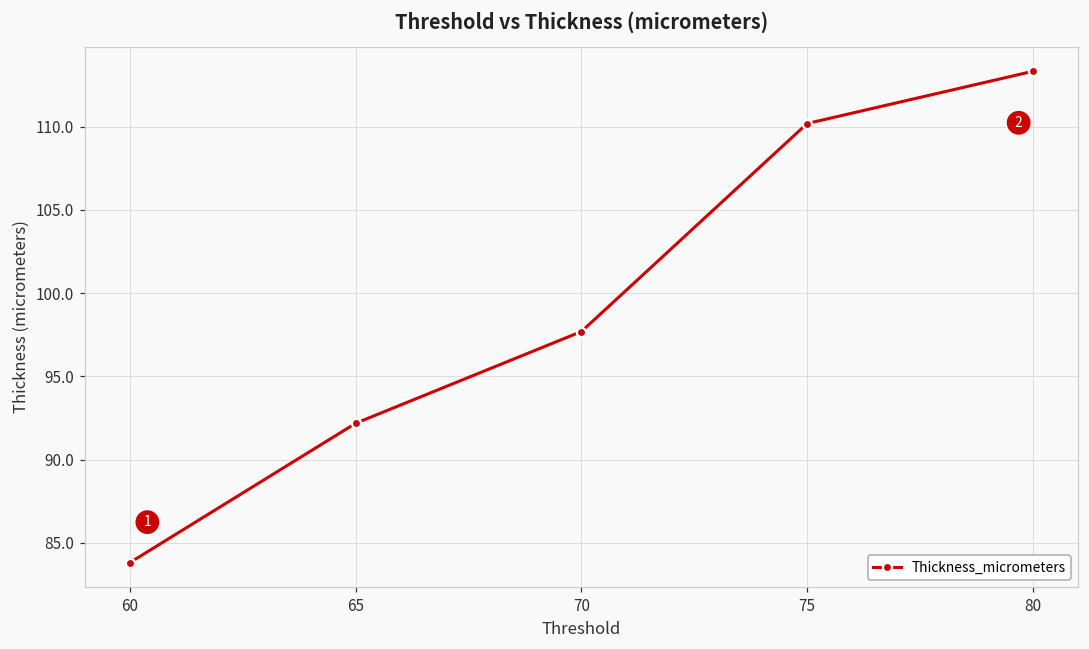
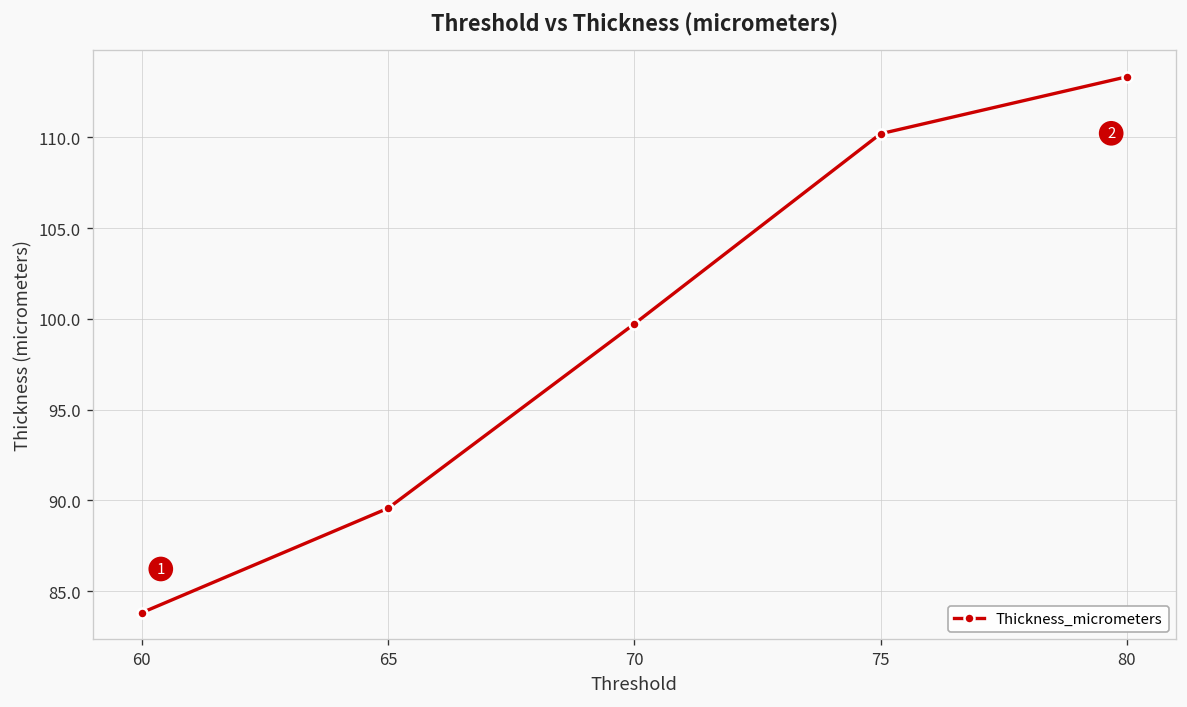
  {
    "60": 83.8,
-   "65": 92.2,
-   "70": 97.7,
+   "65": 89.6,
+   "70": 99.7,
    "75": 110.2,
    "80": 113.3
  }
